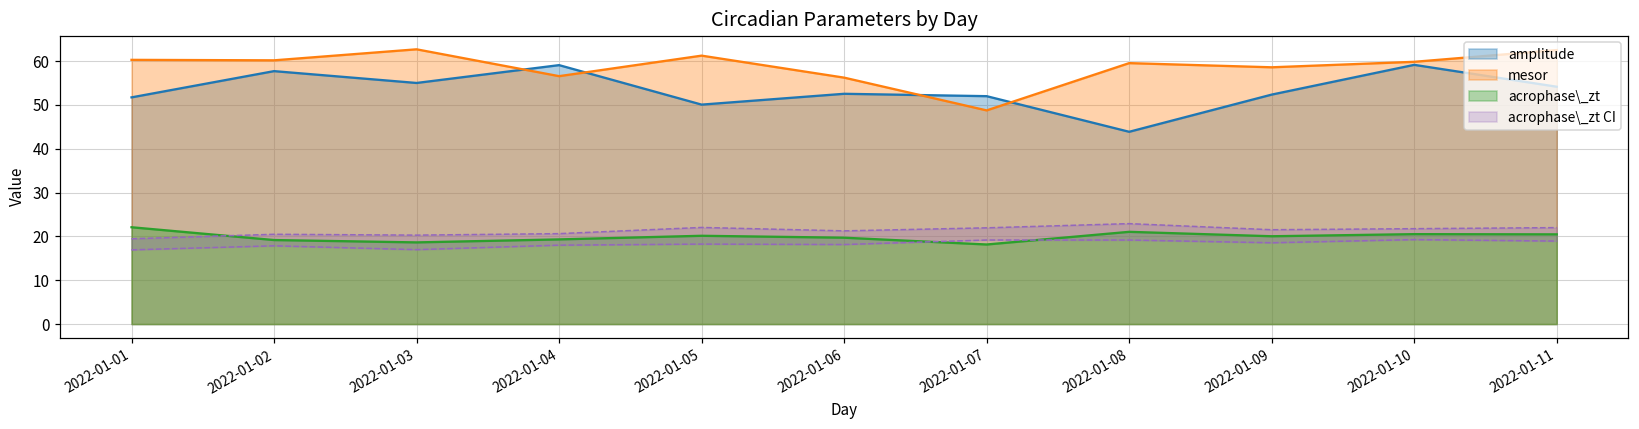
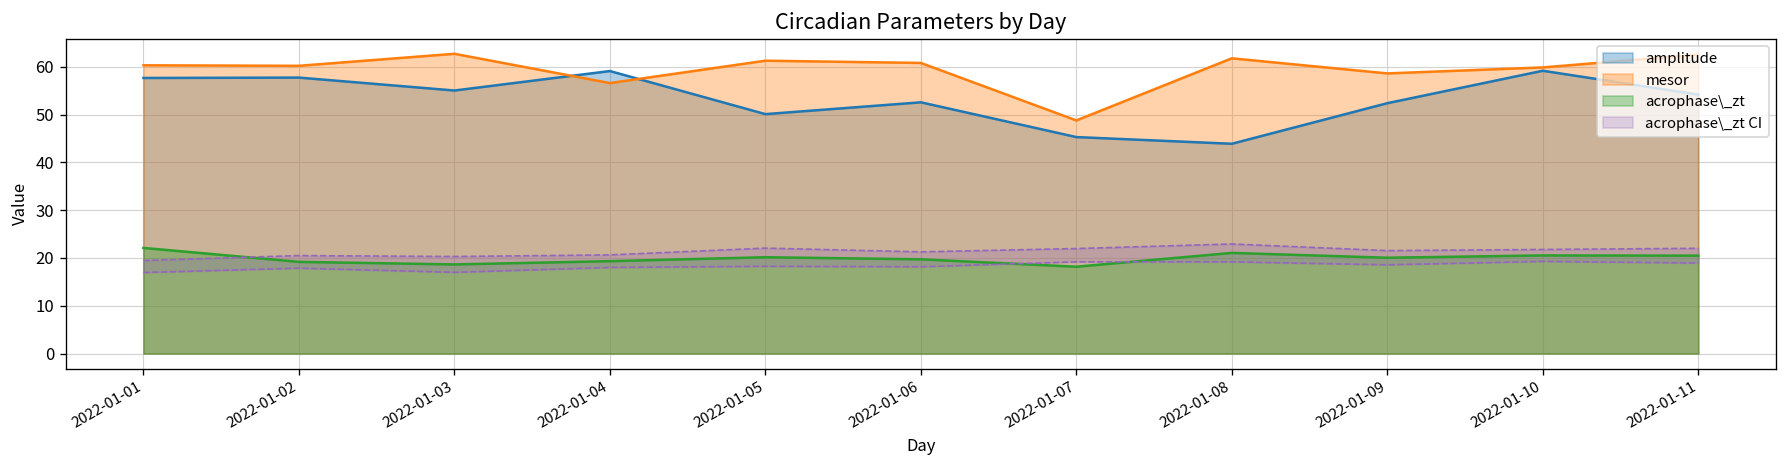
  {
    "amplitude": {
-     "2022-01-01": 52,
+     "2022-01-01": 58,
      "2022-01-02": 58,
      "2022-01-03": 55,
      "2022-01-04": 59,
      "2022-01-05": 50,
      "2022-01-06": 53,
-     "2022-01-07": 52,
+     "2022-01-07": 45,
      "2022-01-08": 44,
      "2022-01-09": 52,
      "2022-01-10": 59
    },
    "mesor": {
      "2022-01-01": 60,
      "2022-01-02": 60,
      "2022-01-03": 63,
      "2022-01-04": 57,
      "2022-01-05": 61,
-     "2022-01-06": 56,
+     "2022-01-06": 61,
      "2022-01-07": 49,
-     "2022-01-08": 60,
+     "2022-01-08": 62,
      "2022-01-09": 59,
      "2022-01-10": 60
    },
    "acrophase\\_zt": {
      "2022-01-01": 22,
      "2022-01-02": 19,
      "2022-01-03": 19,
      "2022-01-04": 19,
      "2022-01-05": 20,
      "2022-01-06": 20,
      "2022-01-07": 18,
      "2022-01-08": 21,
      "2022-01-09": 20,
      "2022-01-10": 21,
      "2022-01-11": 20
    }
  }
